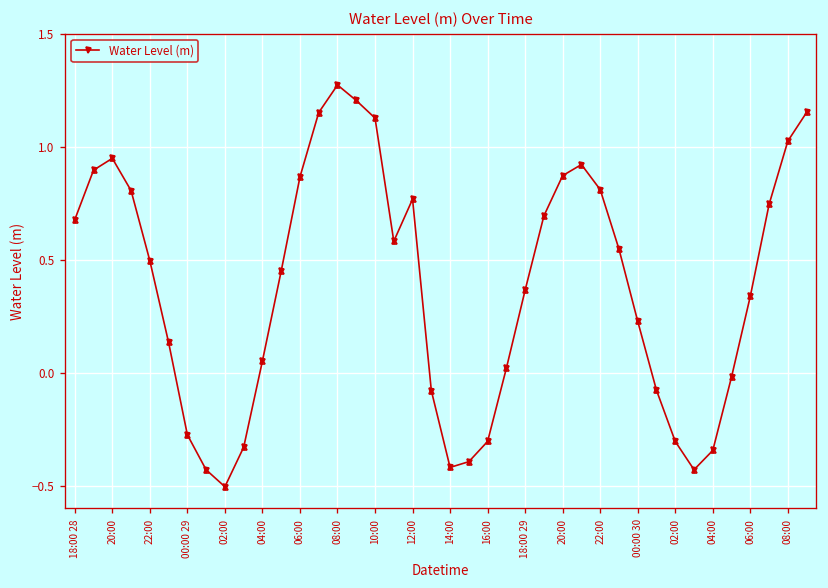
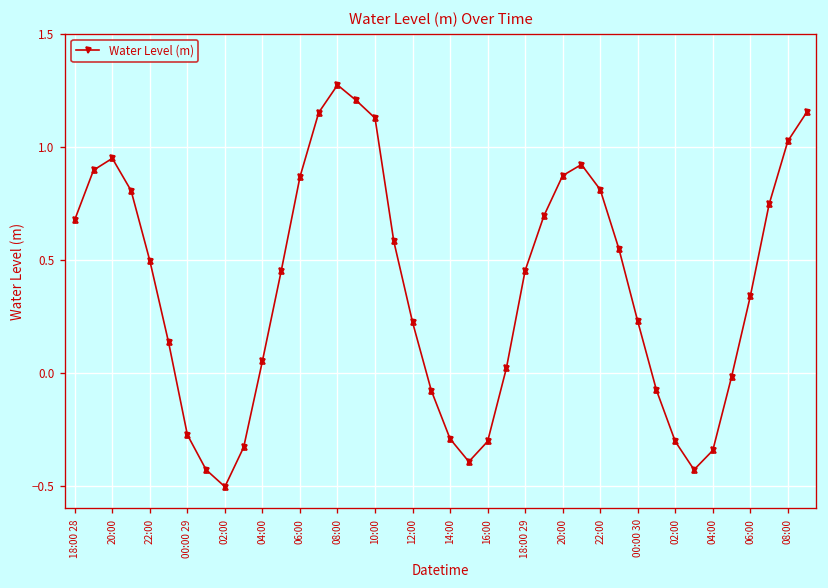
  {
    "18:00 28": 0.68,
    "00:00 29": -0.27,
    "10:00": 1.13,
-   "12:00": 0.77,
-   "14:00": -0.42,
+   "12:00": 0.22,
+   "14:00": -0.29,
    "16:00": -0.30,
-   "18:00 29": 0.37,
+   "18:00 29": 0.45,
    "00:00 30": 0.23
  }
